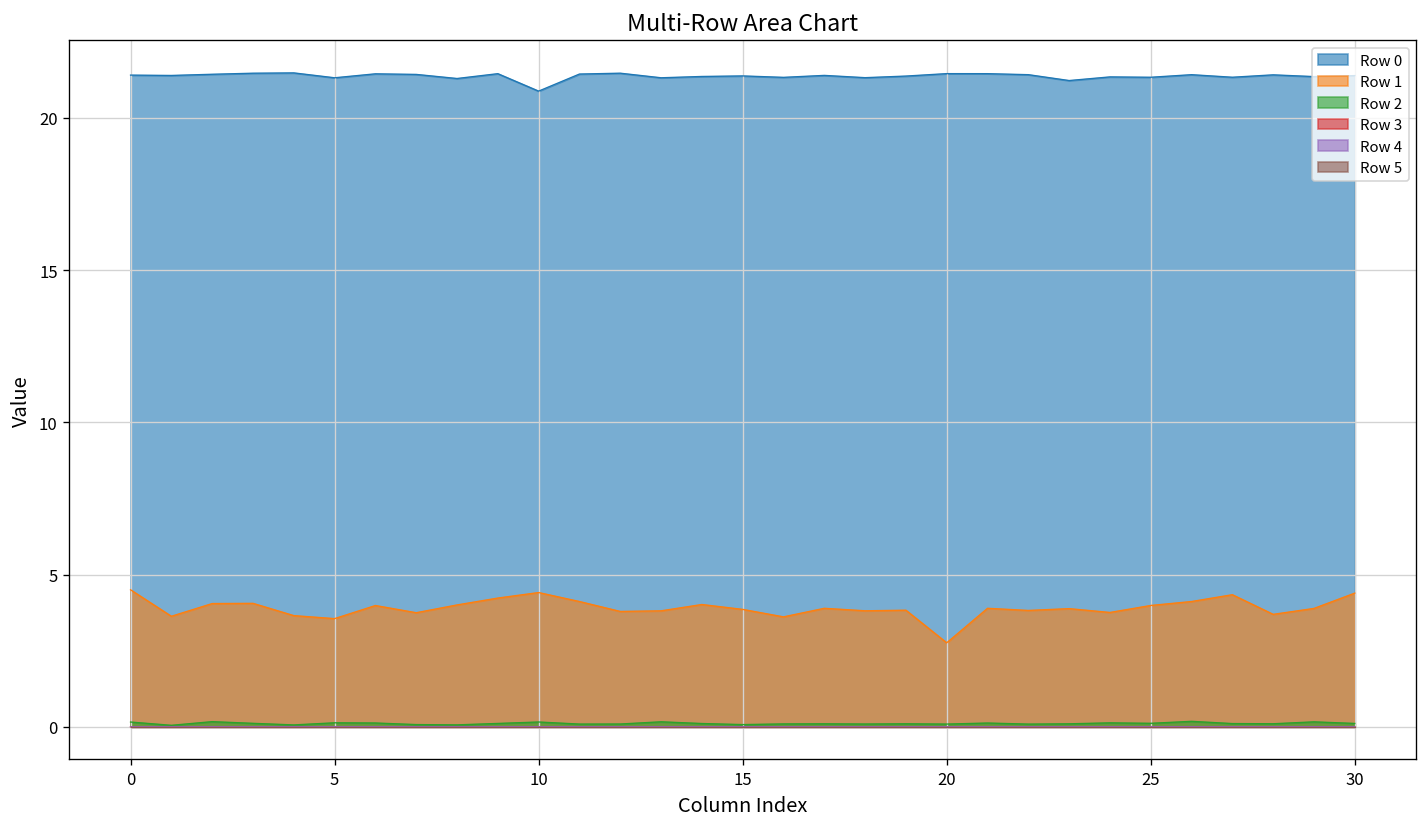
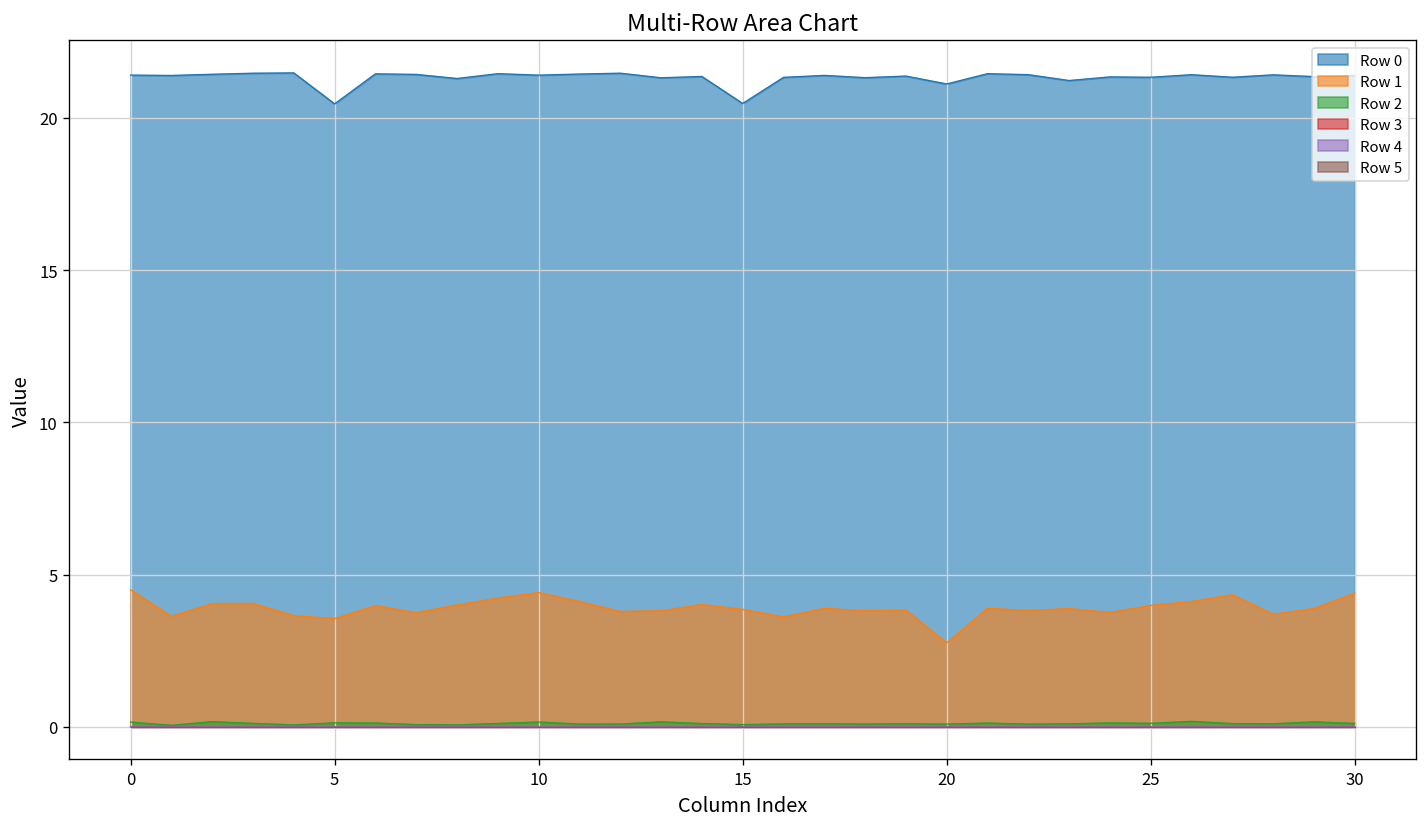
  {
    "Row 0": {
      "0": 21.4,
-     "5": 21.3,
-     "10": 20.9,
-     "15": 21.4,
-     "20": 21.5,
+     "5": 20.5,
+     "10": 21.4,
+     "15": 20.5,
+     "20": 21.1,
      "25": 21.3
    },
    "Row 1": {
      "0": 4.5,
      "5": 3.6,
      "10": 4.4,
      "15": 3.9,
      "20": 2.8,
      "25": 4.0,
      "30": 4.4
    },
    "Row 2": {
      "0": 0.2,
      "5": 0.1,
      "10": 0.2,
      "25": 0.1,
      "30": 0.1
    },
    "Row 5": {
      "0": 0.0,
      "5": 0.0,
      "10": 0.0,
      "25": 0.0,
      "30": 0.0
    }
  }
